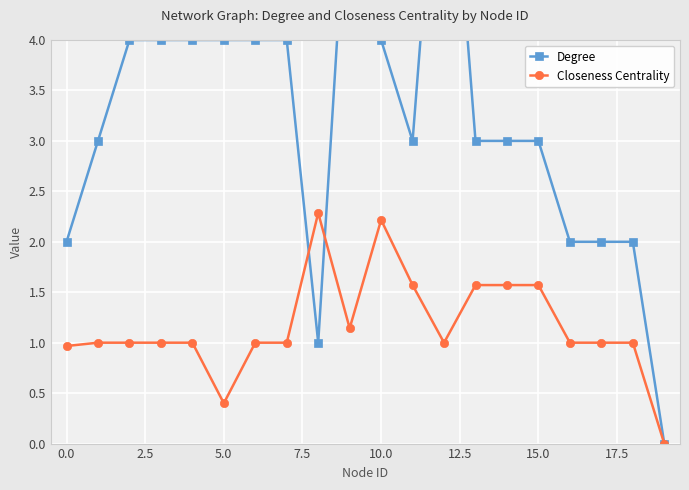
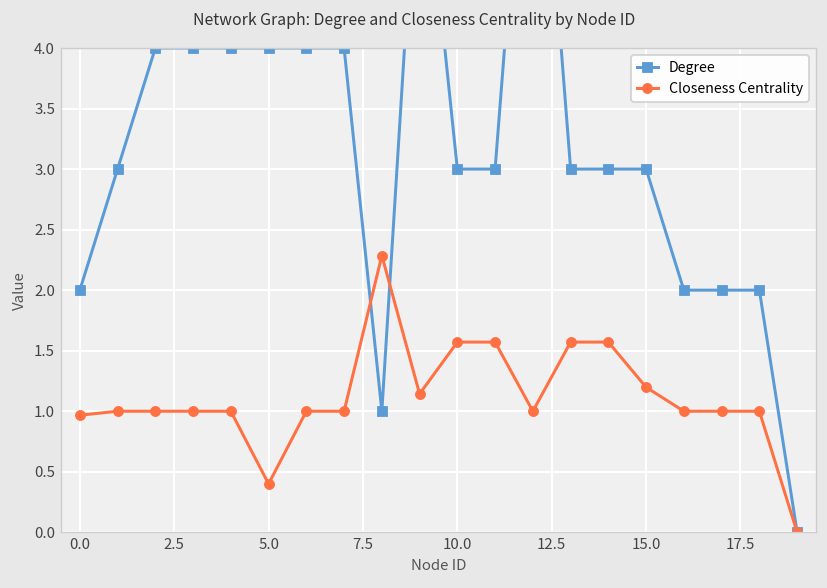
  {
    "Degree": {
      "0.0": 2,
      "5.0": 4,
-     "10.0": 4,
+     "10.0": 3,
      "15.0": 3
    },
    "Closeness Centrality": {
      "0.0": 0.97,
      "5.0": 0.40,
-     "10.0": 2.22,
-     "15.0": 1.57
+     "10.0": 1.57,
+     "15.0": 1.20
    }
  }
